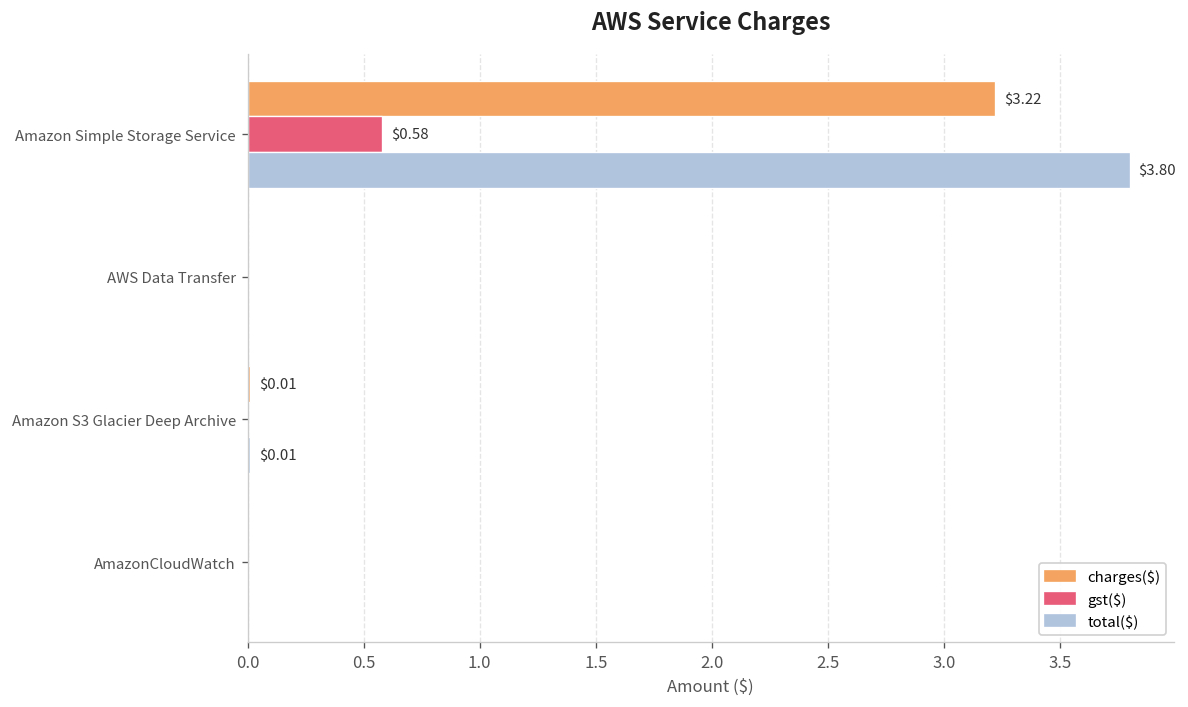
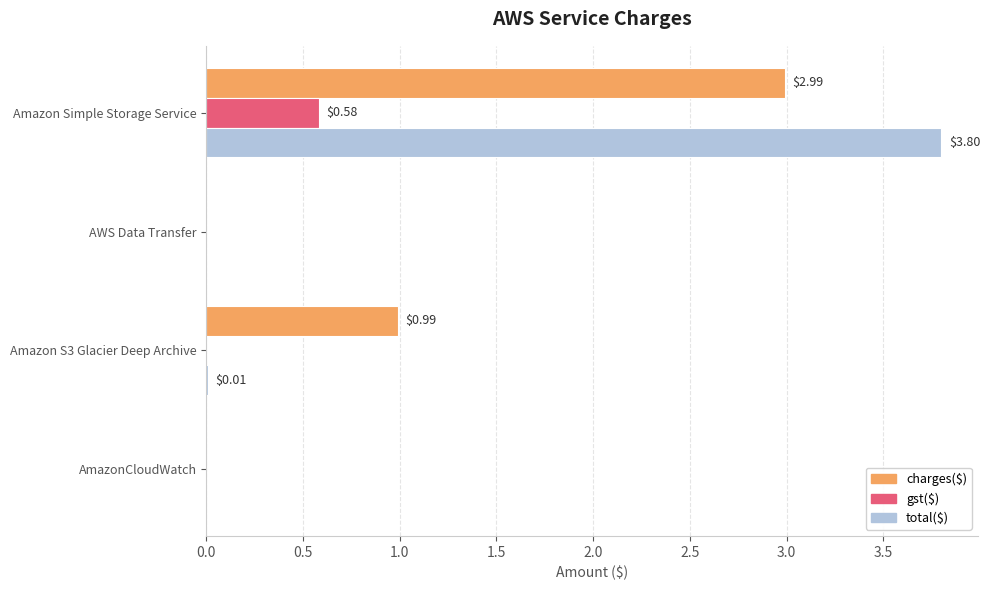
  {
    "charges($)": {
-     "Amazon Simple Storage Service": "$3.22",
-     "Amazon S3 Glacier Deep Archive": "$0.01"
+     "Amazon Simple Storage Service": "$2.99",
+     "Amazon S3 Glacier Deep Archive": "$0.99"
    },
    "gst($)": {
      "Amazon Simple Storage Service": "$0.58"
    },
    "total($)": {
      "Amazon Simple Storage Service": "$3.80",
      "Amazon S3 Glacier Deep Archive": "$0.01"
    }
  }
